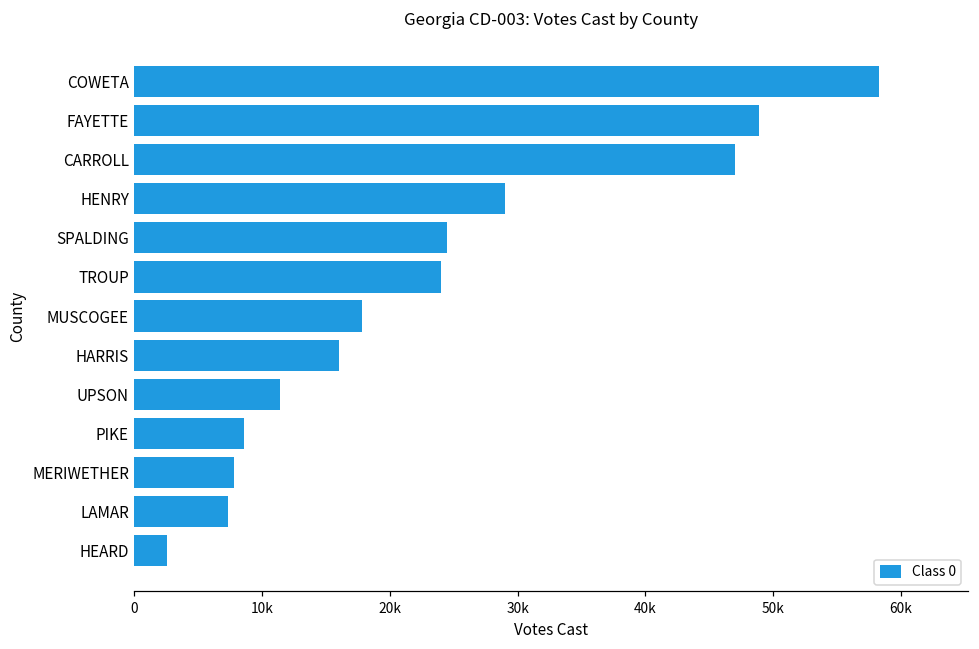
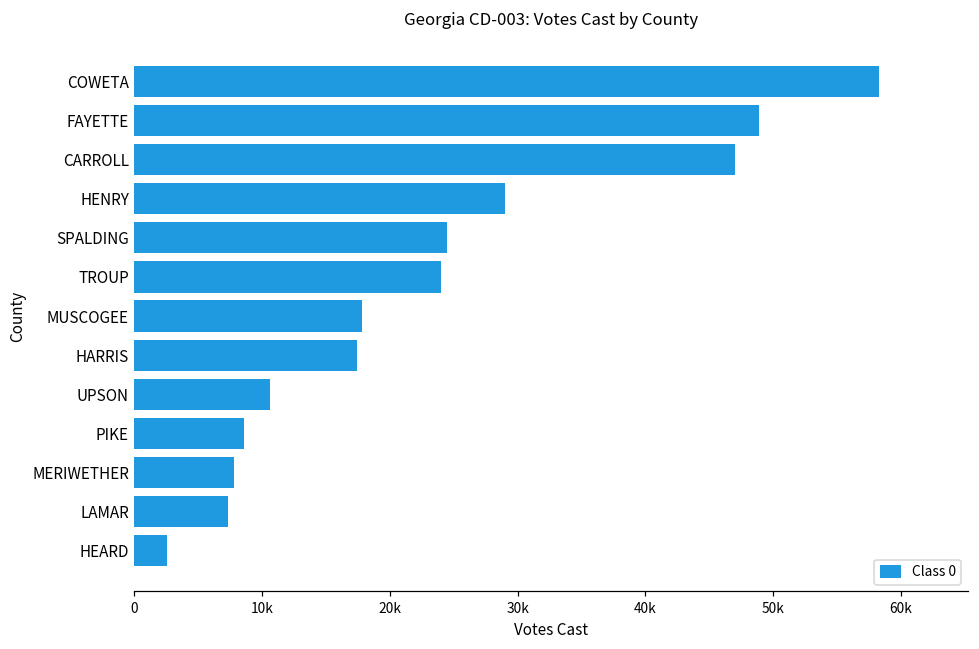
  {
    "COWETA": 58200,
    "FAYETTE": 48900,
    "CARROLL": 47000,
    "HENRY": 29000,
    "SPALDING": 24400,
    "TROUP": 24000,
    "MUSCOGEE": 17800,
-   "HARRIS": 16000,
-   "UPSON": 11400,
+   "HARRIS": 17400,
+   "UPSON": 10600,
    "PIKE": 8600,
    "MERIWETHER": 7800,
    "LAMAR": 7400,
    "HEARD": 2600
  }
